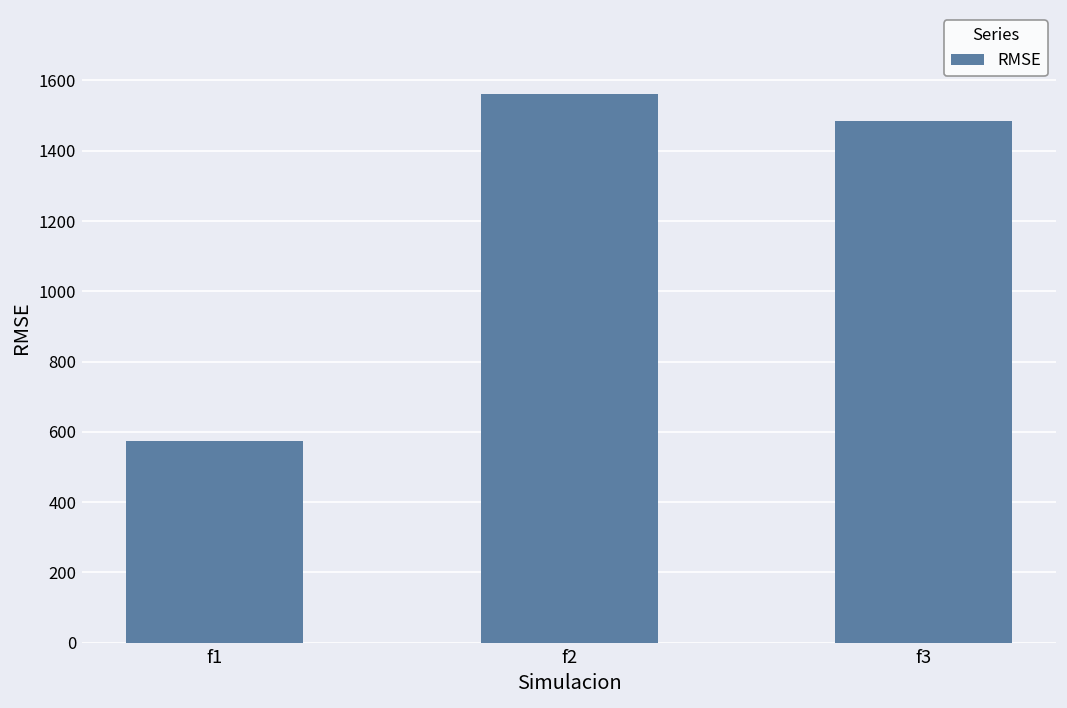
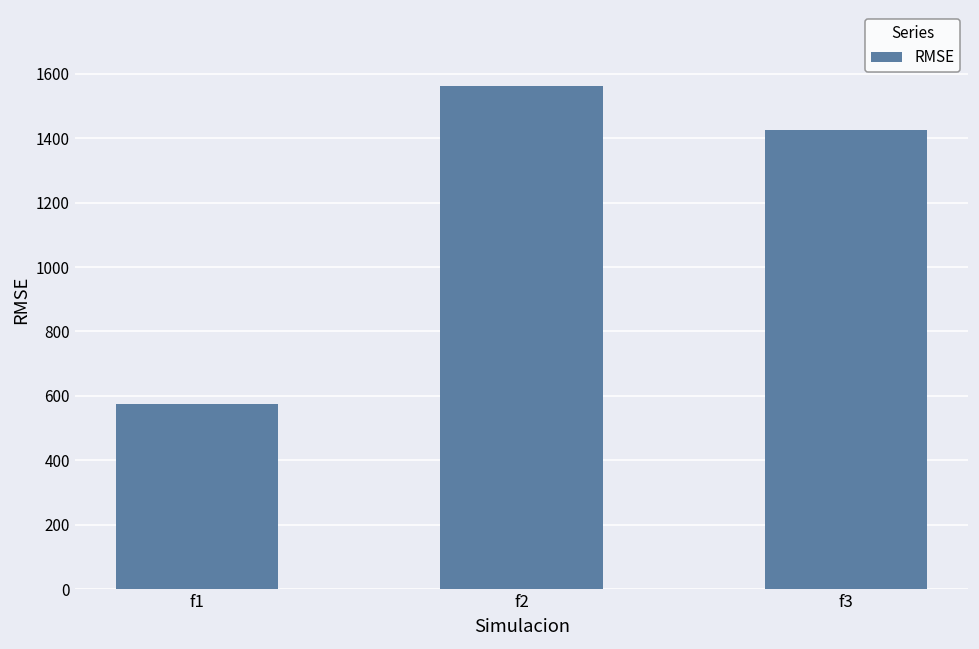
  {
    "f1": 570,
    "f2": 1560,
-   "f3": 1480
+   "f3": 1430
  }
